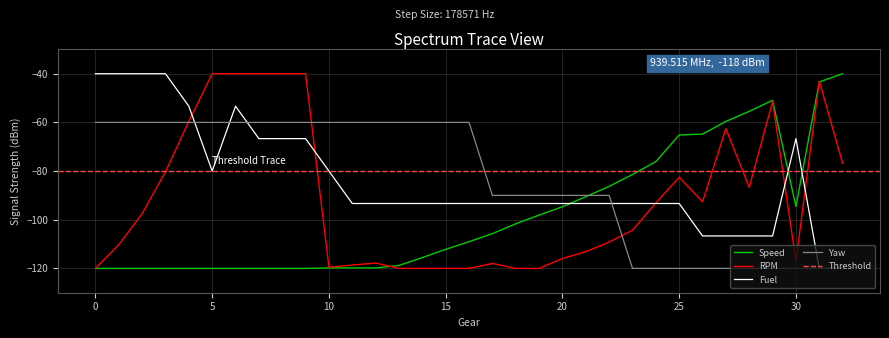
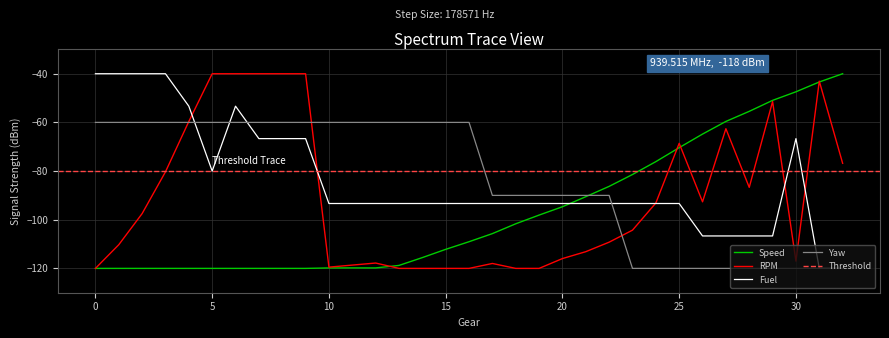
  {
    "Speed": {
      "5": -120,
      "15": -112,
      "20": -95,
-     "25": -65,
-     "30": -95
+     "25": -70,
+     "30": -47
    },
    "RPM": {
      "5": -40,
      "15": -120,
      "20": -116,
-     "25": -83
+     "25": -69
    },
    "Fuel": {
      "0": -40,
      "5": -80,
-     "10": -80,
+     "10": -93,
      "15": -93,
      "20": -93,
      "25": -93,
      "30": -67
    },
    "Yaw": {
      "0": -60,
      "5": -60,
      "10": -60,
      "15": -60,
      "20": -90,
      "25": -120
    }
  }
